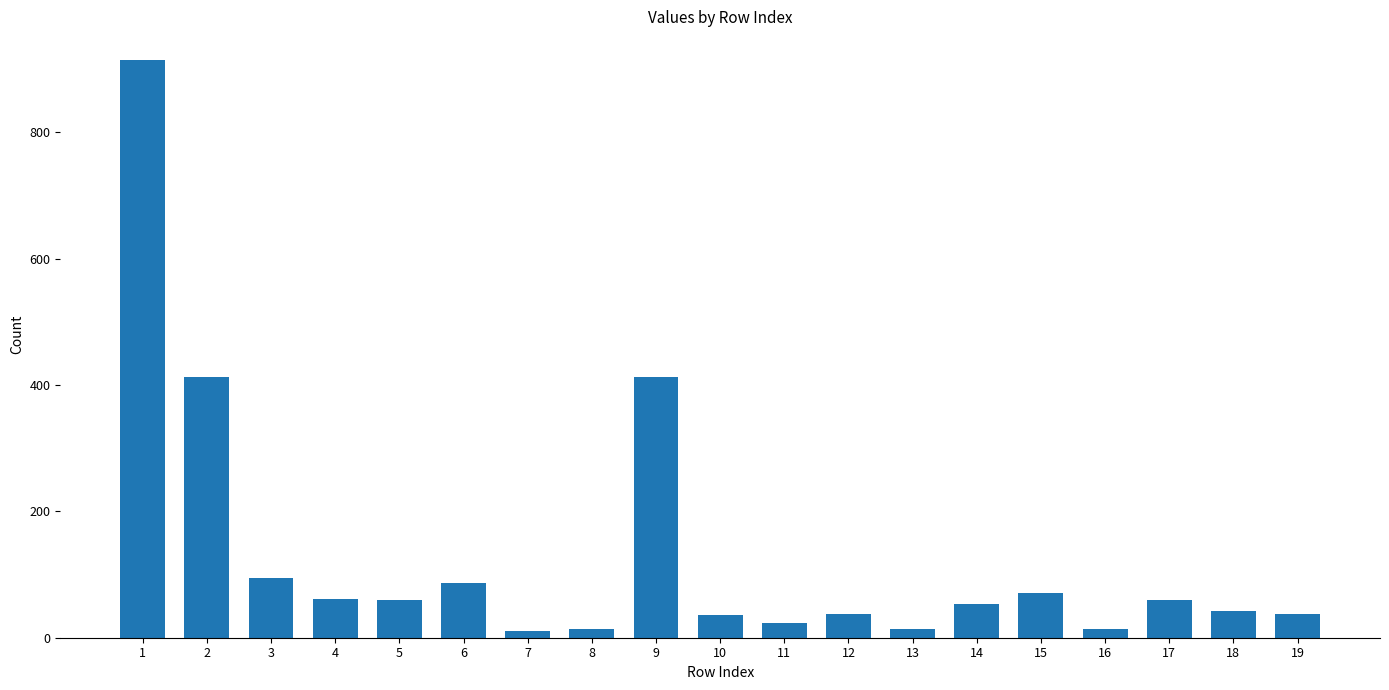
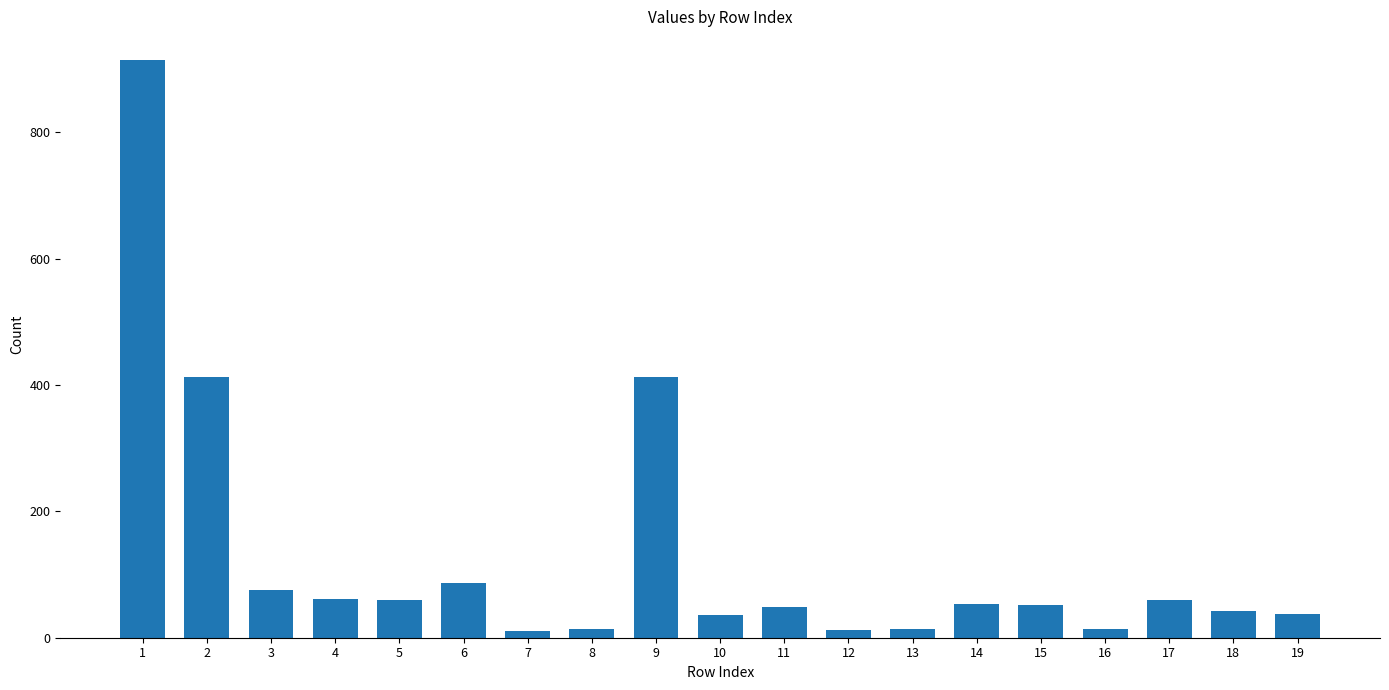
  {
    "1": 910,
    "2": 410,
-   "3": 90,
+   "3": 80,
    "4": 60,
    "5": 60,
    "6": 90,
    "7": 10,
    "8": 10,
    "9": 410,
    "10": 40,
-   "11": 20,
-   "12": 40,
+   "11": 50,
+   "12": 10,
    "13": 10,
    "14": 50,
-   "15": 70,
+   "15": 50,
    "16": 10,
    "17": 60,
    "18": 40,
    "19": 40
  }
